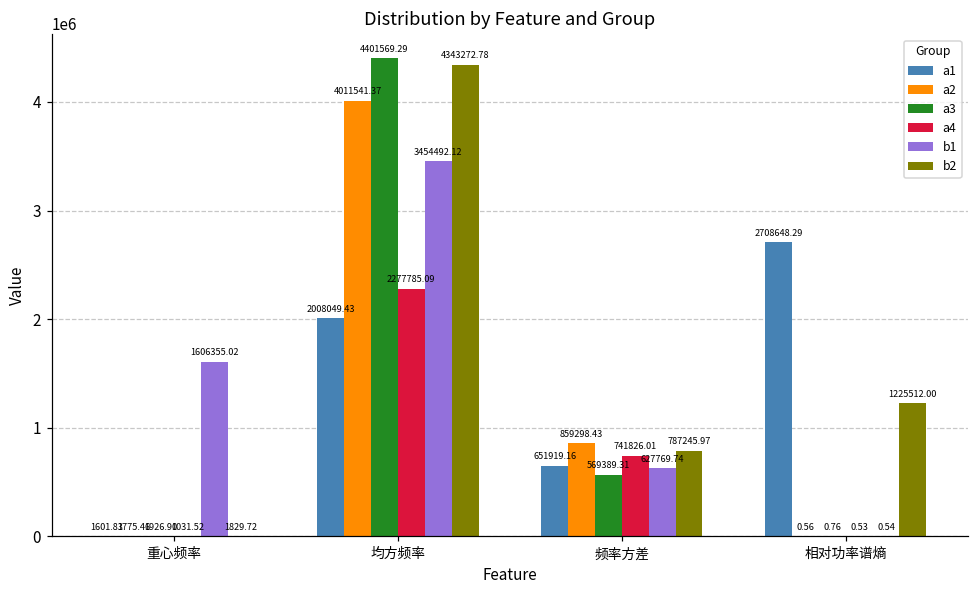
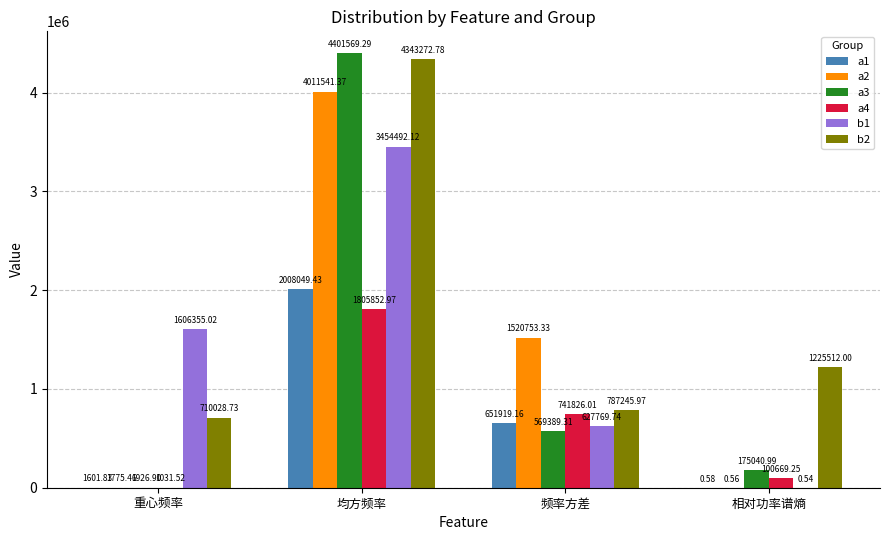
  {
    "a1": {
      "均方频率": 2008049.43,
      "频率方差": 651919.16,
-     "相对功率谱熵": 2708648.29
+     "相对功率谱熵": 0.58
    },
    "a2": {
      "均方频率": 4011541.37,
-     "频率方差": 859298.43,
+     "频率方差": 1520753.33,
      "相对功率谱熵": 0.56
    },
    "a3": {
      "均方频率": 4401569.29,
      "频率方差": 569389.31,
-     "相对功率谱熵": 0.76
+     "相对功率谱熵": 175040.99
    },
    "a4": {
-     "均方频率": 2277785.09,
+     "均方频率": 1805852.97,
      "频率方差": 741826.01,
-     "相对功率谱熵": 0.53
+     "相对功率谱熵": 100669.25
    },
    "b1": {
      "重心频率": 1606355.02,
      "均方频率": 3454492.12,
      "频率方差": 627769.74,
      "相对功率谱熵": 0.54
    },
    "b2": {
-     "重心频率": 1829.72,
+     "重心频率": 710028.73,
      "均方频率": 4343272.78,
      "频率方差": 787245.97,
      "相对功率谱熵": 1225512.00
    }
  }
